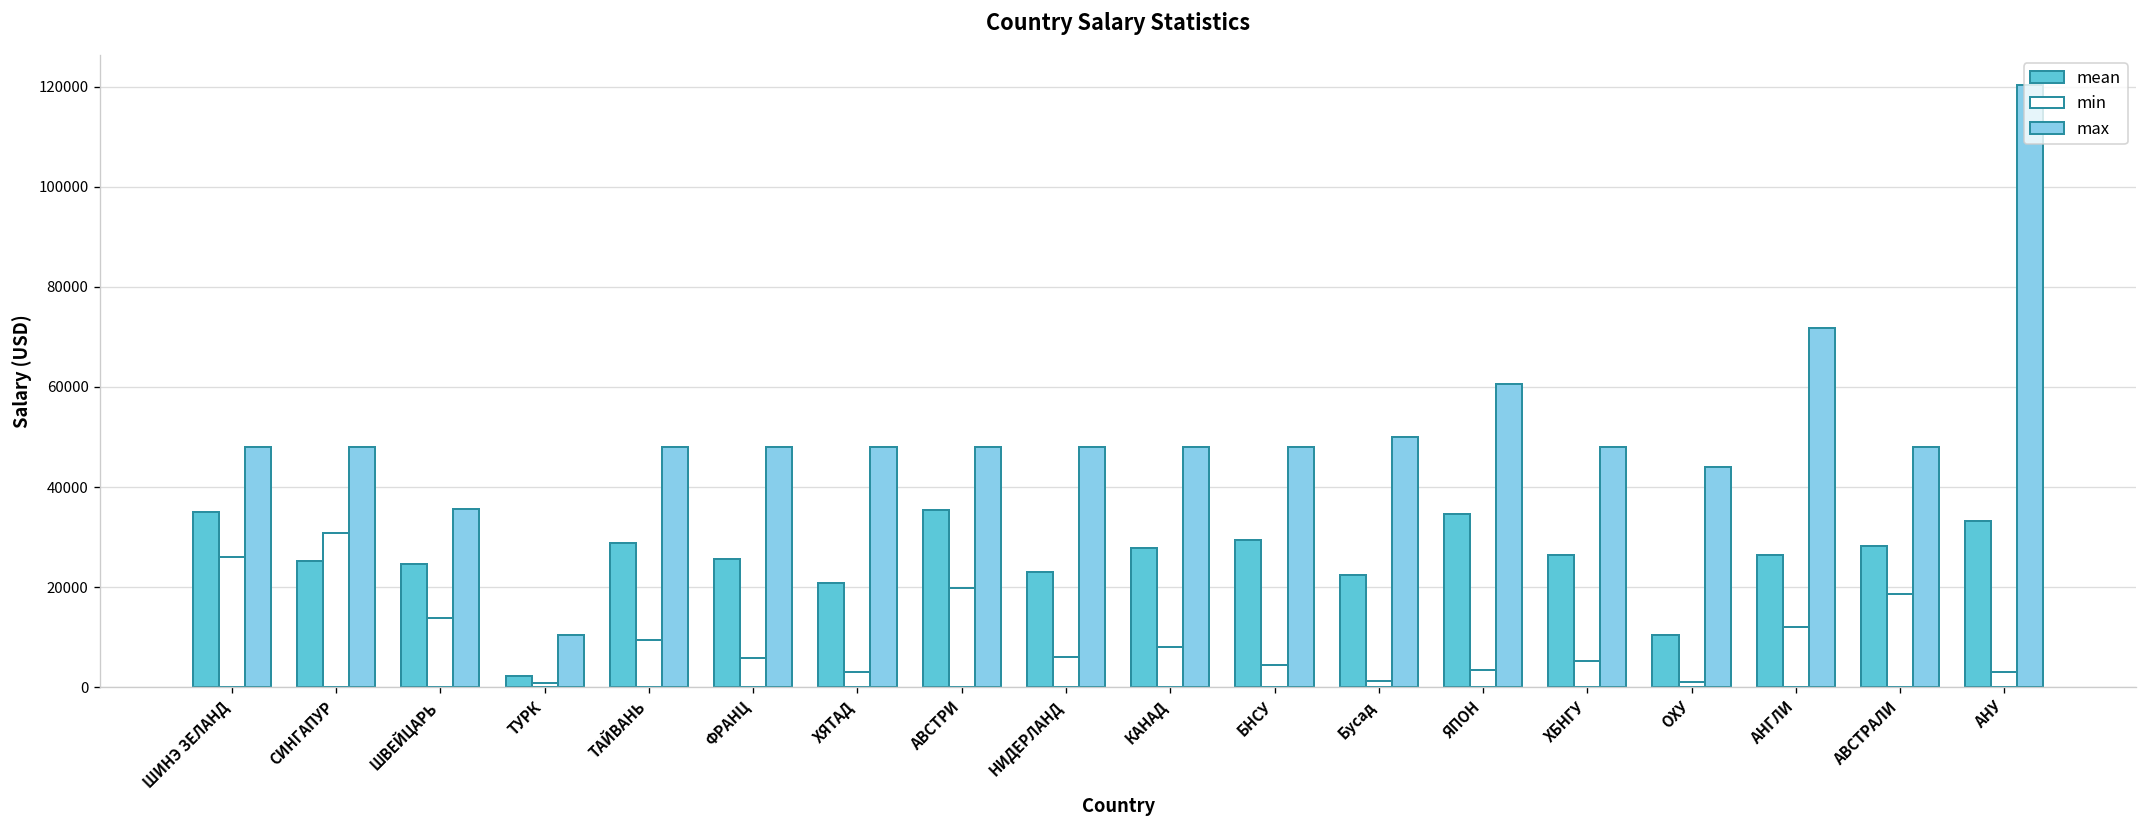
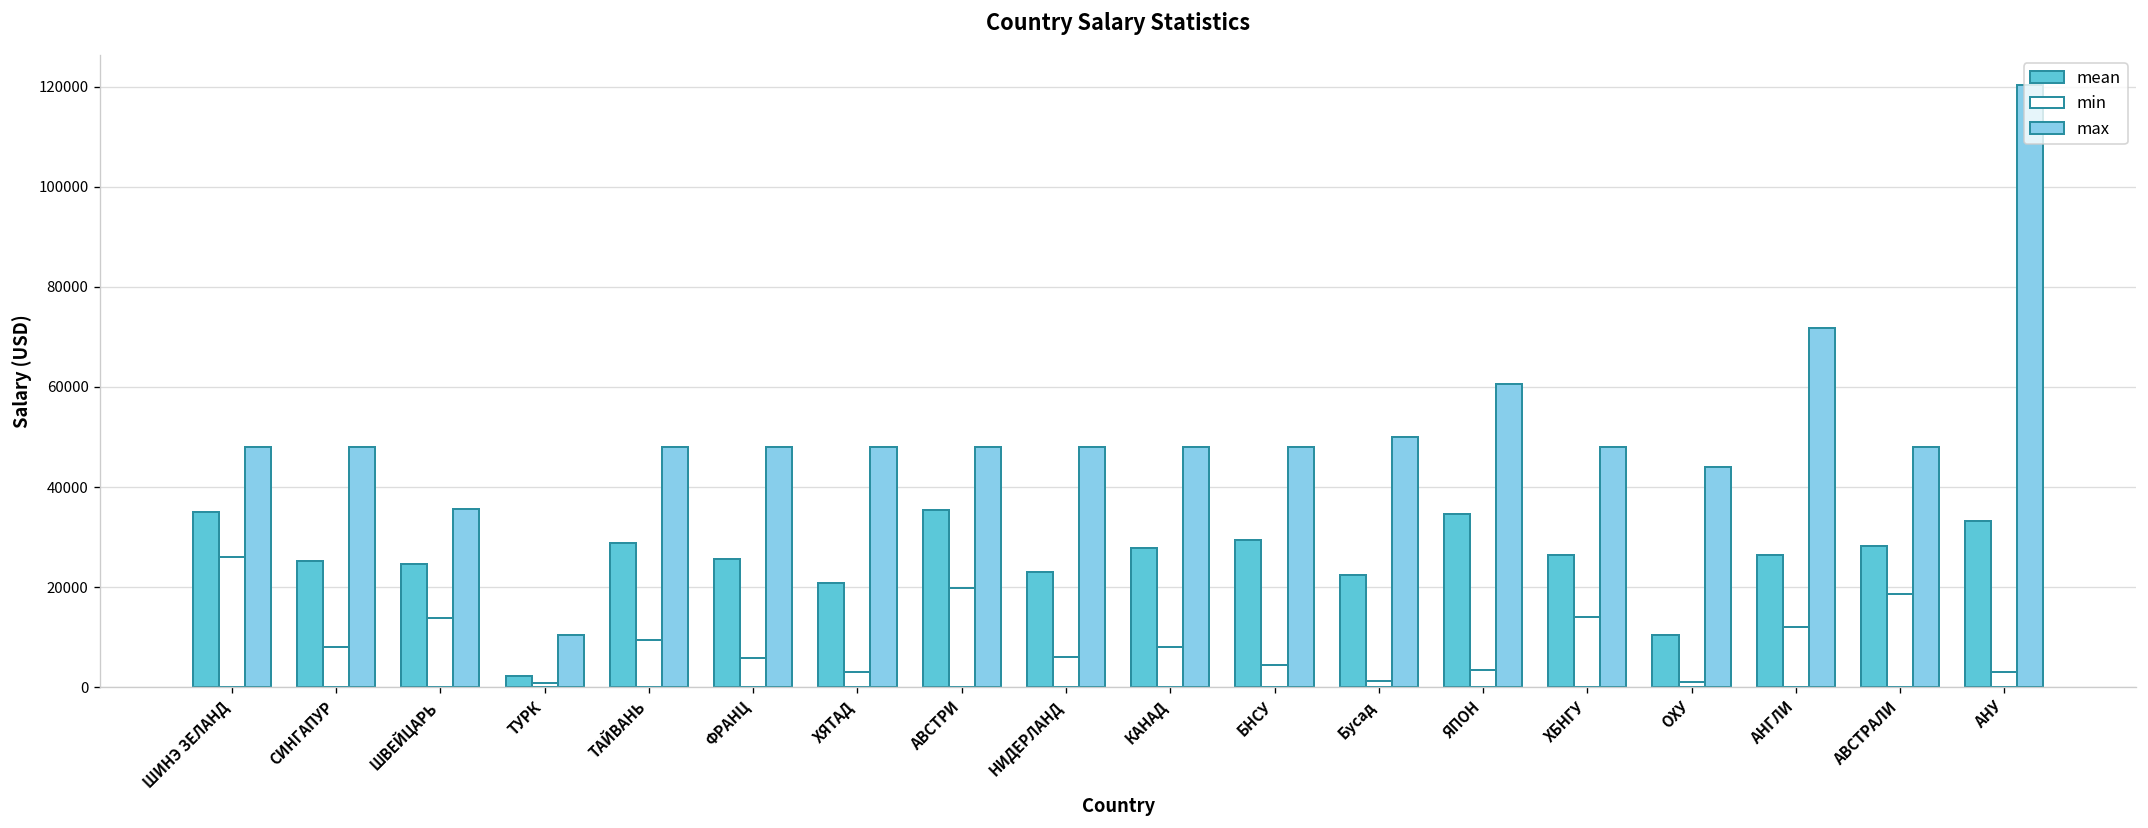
  {
    "min": {
      "ШИНЭ ЗЕЛАНД": 26000,
-     "СИНГАПУР": 31000,
+     "СИНГАПУР": 8000,
      "ШВЕЙЦАРЬ": 14000,
      "ТУРК": 1000,
      "ТАЙВАНЬ": 10000,
      "ФРАНЦ": 6000,
      "ХЯТАД": 3000,
      "АВСТРИ": 20000,
      "НИДЕРЛАНД": 6000,
      "КАНАД": 8000,
      "БНСУ": 5000,
      "Бусад": 1000,
      "ЯПОН": 3000,
-     "ХБНГУ": 5000,
+     "ХБНГУ": 14000,
      "ОХУ": 1000,
      "АНГЛИ": 12000,
      "АВСТРАЛИ": 19000,
      "АНУ": 3000
    }
  }
